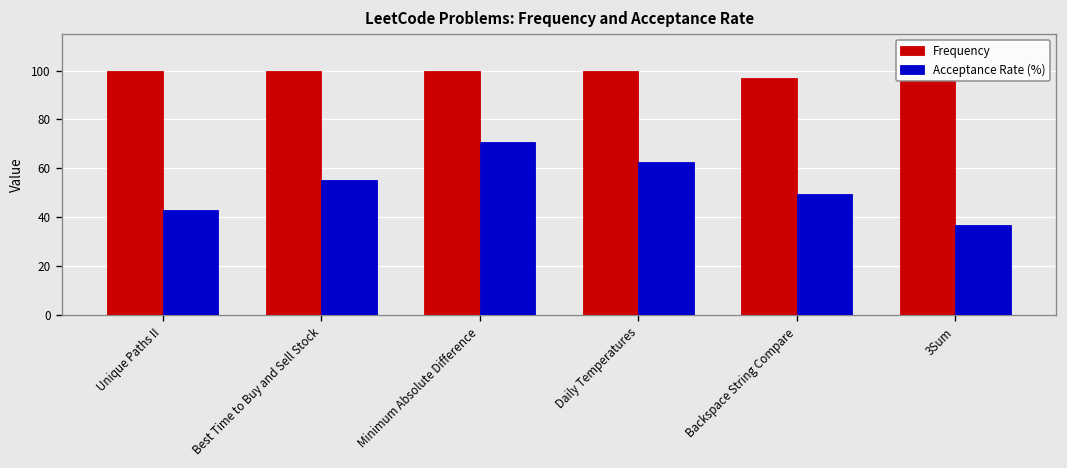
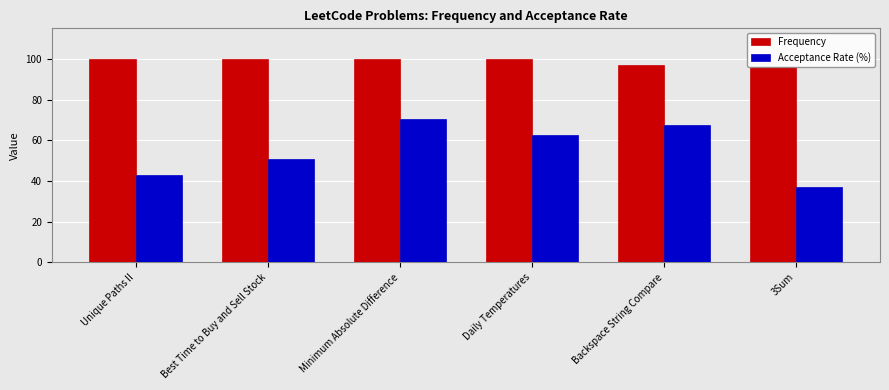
  {
    "Frequency": {
      "Unique Paths II": 100,
      "Best Time to Buy and Sell Stock": 100,
      "Minimum Absolute Difference": 100,
      "Daily Temperatures": 100,
      "Backspace String Compare": 97
    },
    "Acceptance Rate (%)": {
      "Unique Paths II": 43,
-     "Best Time to Buy and Sell Stock": 55,
+     "Best Time to Buy and Sell Stock": 51,
      "Minimum Absolute Difference": 71,
      "Daily Temperatures": 63,
-     "Backspace String Compare": 49,
+     "Backspace String Compare": 67,
      "3Sum": 37
    }
  }
